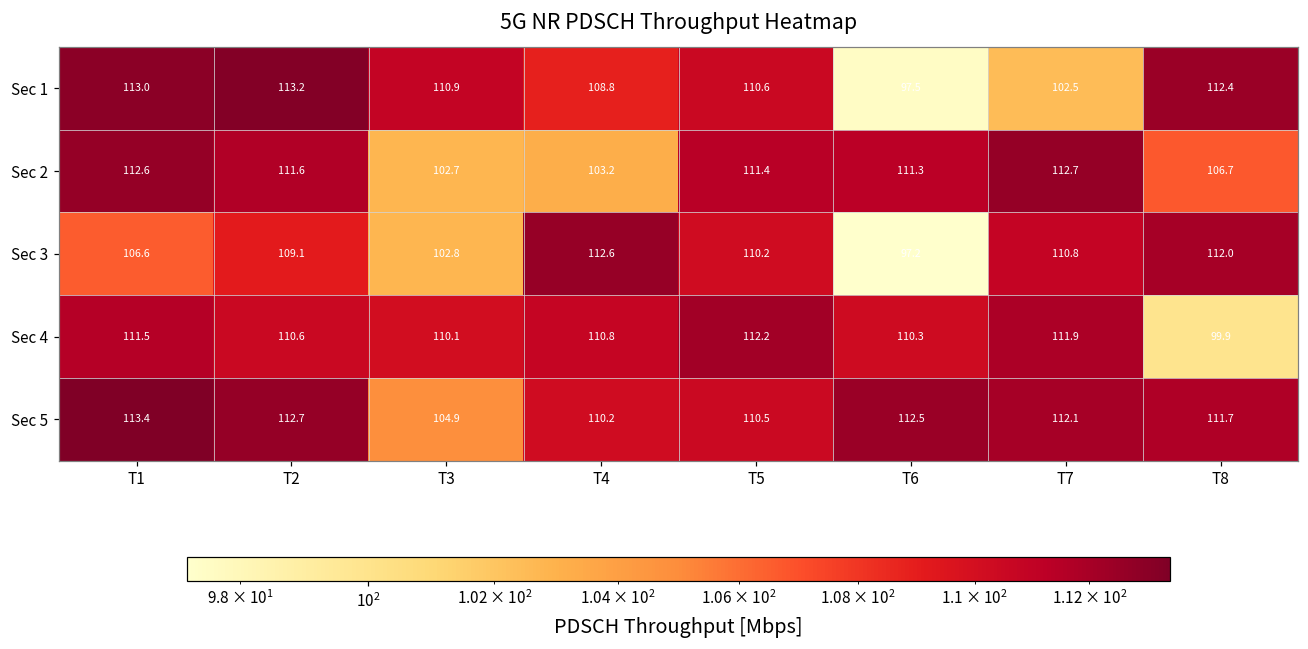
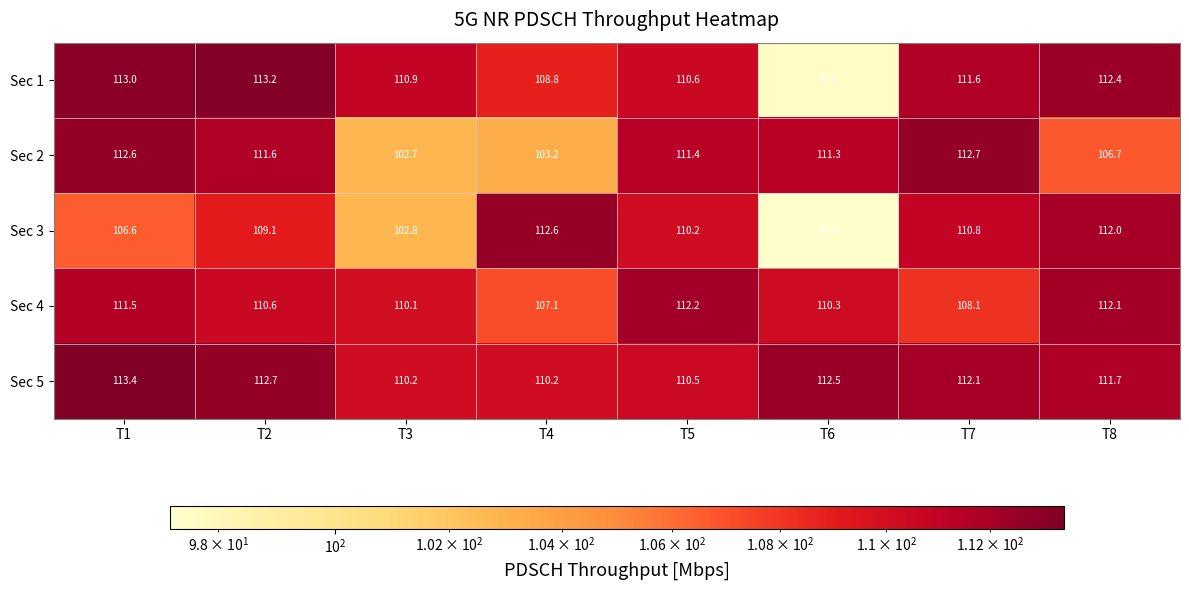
  {
    "Sec 1": {
      "T1": 113.0,
      "T2": 113.2,
      "T3": 110.9,
      "T4": 108.8,
      "T5": 110.6,
      "T6": 97.5,
-     "T7": 102.5,
+     "T7": 111.6,
      "T8": 112.4
    },
    "Sec 2": {
      "T1": 112.6,
      "T2": 111.6,
      "T3": 102.7,
      "T4": 103.2,
      "T5": 111.4,
      "T6": 111.3,
      "T7": 112.7,
      "T8": 106.7
    },
    "Sec 3": {
      "T1": 106.6,
      "T2": 109.1,
      "T3": 102.8,
      "T4": 112.6,
      "T5": 110.2,
      "T6": 97.2,
      "T7": 110.8,
      "T8": 112.0
    },
    "Sec 4": {
      "T1": 111.5,
      "T2": 110.6,
      "T3": 110.1,
-     "T4": 110.8,
+     "T4": 107.1,
      "T5": 112.2,
      "T6": 110.3,
-     "T7": 111.9,
-     "T8": 99.9
+     "T7": 108.1,
+     "T8": 112.1
    },
    "Sec 5": {
      "T1": 113.4,
      "T2": 112.7,
-     "T3": 104.9,
+     "T3": 110.2,
      "T4": 110.2,
      "T5": 110.5,
      "T6": 112.5,
      "T7": 112.1,
      "T8": 111.7
    }
  }
